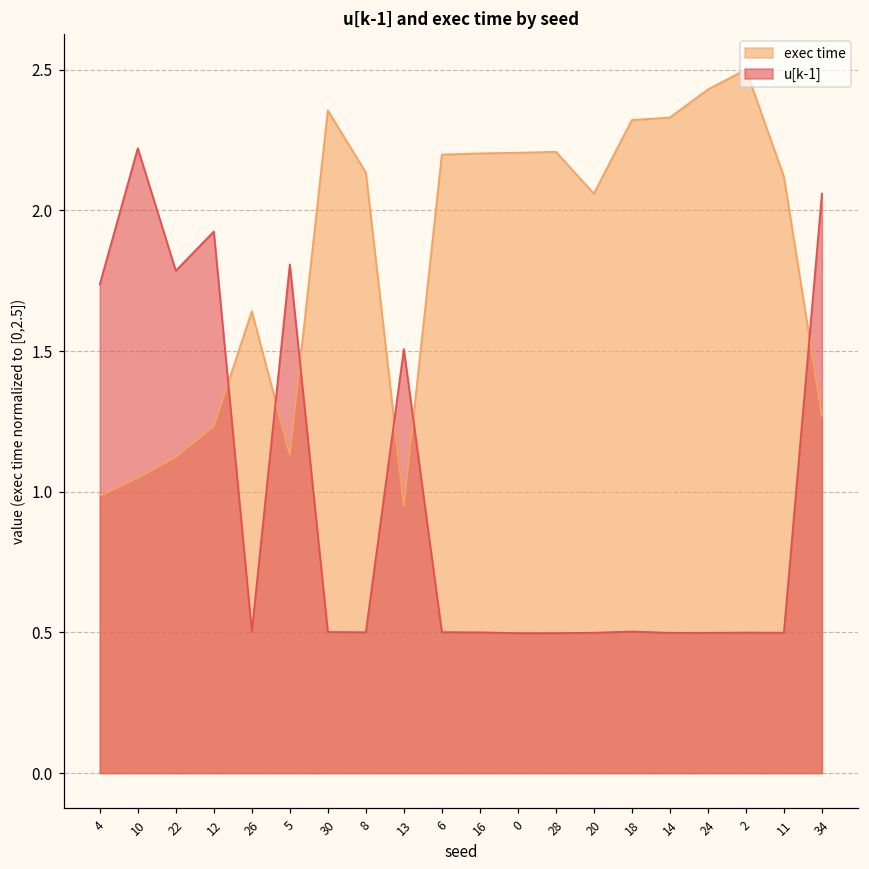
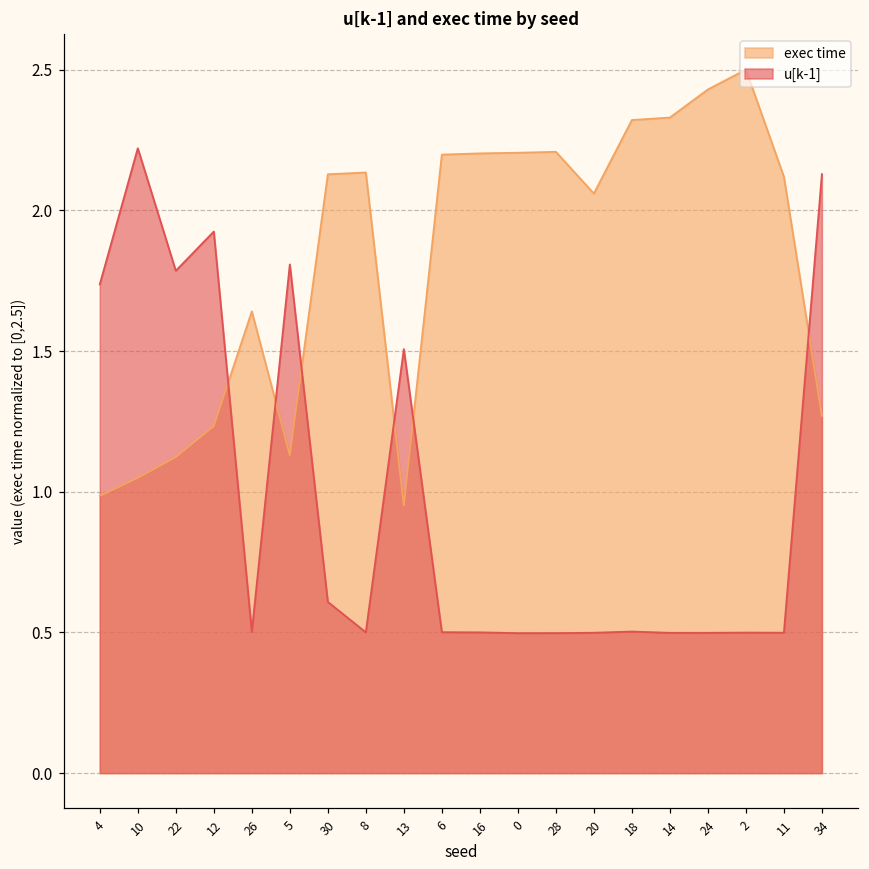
  {
    "exec time": {
      "4": 0.99,
      "10": 1.05,
      "22": 1.12,
      "12": 1.23,
      "26": 1.64,
      "5": 1.13,
-     "30": 2.35,
+     "30": 2.13,
      "8": 2.13,
      "13": 0.95,
      "6": 2.20,
      "16": 2.20,
      "0": 2.20,
      "28": 2.21,
      "20": 2.06,
      "18": 2.32,
      "14": 2.33,
      "24": 2.43,
      "11": 2.12,
      "34": 1.27
    },
    "u[k-1]": {
      "4": 1.74,
      "10": 2.22,
      "22": 1.79,
      "12": 1.92,
      "26": 0.50,
      "5": 1.81,
-     "30": 0.50,
+     "30": 0.61,
      "8": 0.50,
      "13": 1.51,
      "6": 0.50,
      "16": 0.50,
      "0": 0.50,
      "28": 0.50,
      "20": 0.50,
      "18": 0.50,
      "14": 0.50,
      "24": 0.50,
      "2": 0.50,
      "11": 0.50,
-     "34": 2.06
+     "34": 2.13
    }
  }
